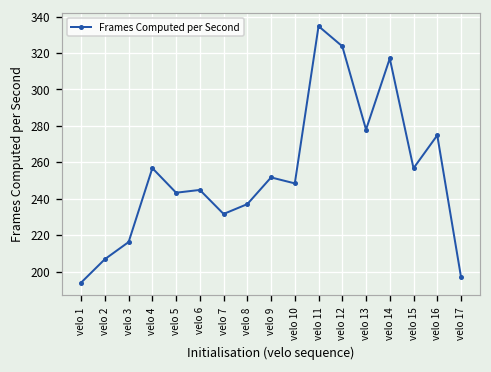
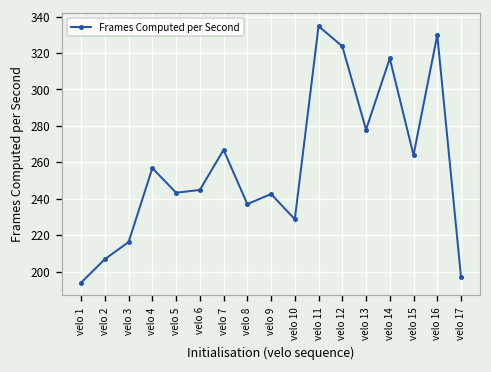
  {
    "velo 1": 194,
    "velo 2": 207,
    "velo 3": 216,
    "velo 4": 257,
    "velo 5": 243,
    "velo 6": 245,
-   "velo 7": 232,
+   "velo 7": 267,
    "velo 8": 237,
-   "velo 9": 252,
-   "velo 10": 248,
+   "velo 9": 243,
+   "velo 10": 229,
    "velo 11": 335,
    "velo 12": 324,
    "velo 13": 278,
    "velo 14": 317,
-   "velo 15": 257,
-   "velo 16": 275,
+   "velo 15": 264,
+   "velo 16": 330,
    "velo 17": 197
  }
